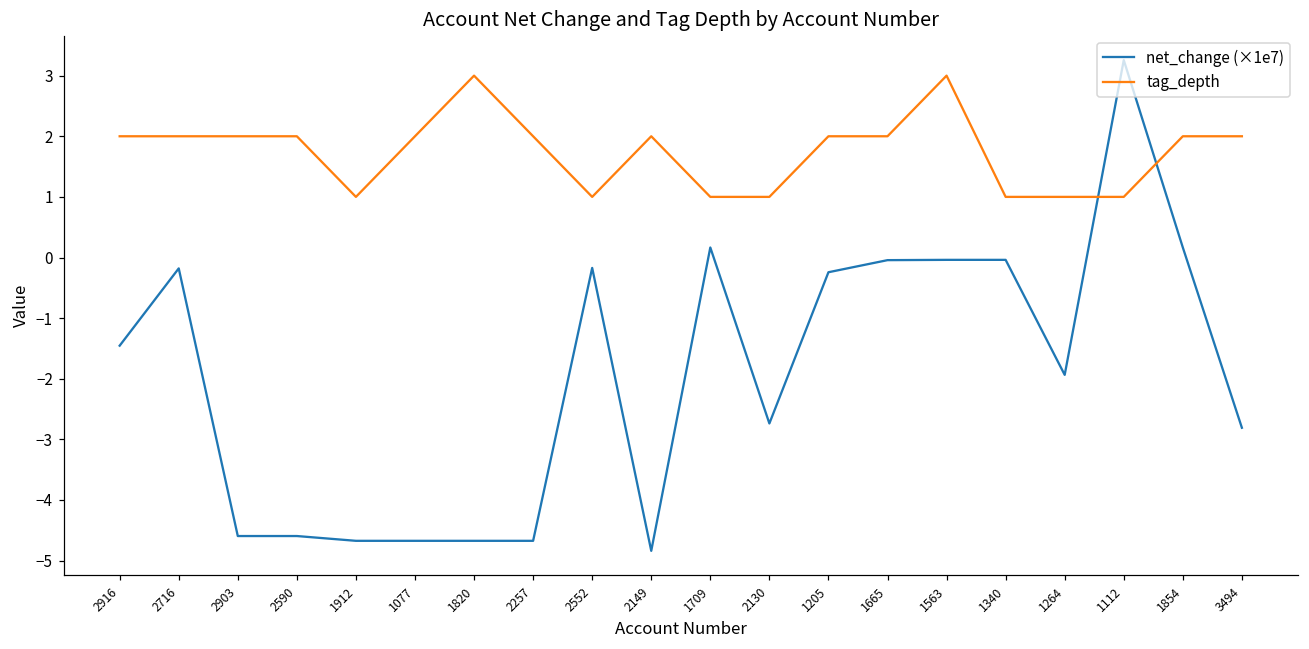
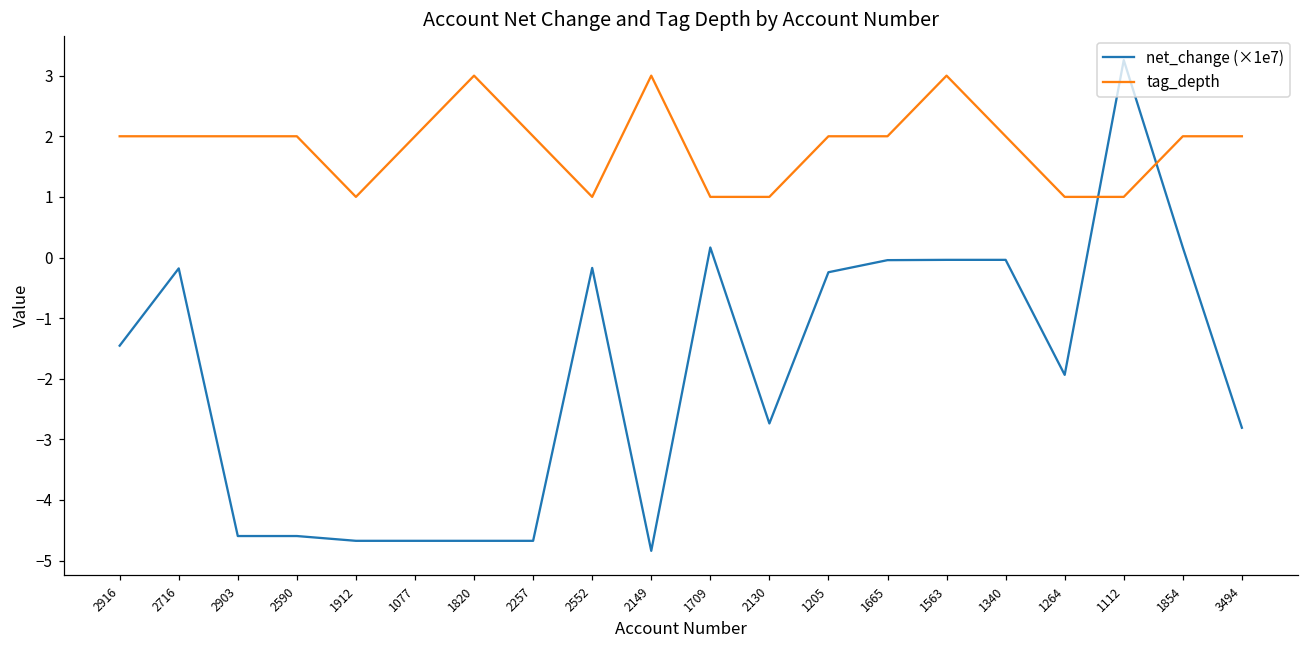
  {
    "net_change (×1e7)": {
      "2916": -1.5,
      "2716": -0.2,
      "2903": -4.6,
      "2590": -4.6,
      "1912": -4.7,
      "1077": -4.7,
      "1820": -4.7,
      "2257": -4.7,
      "2552": -0.2,
      "2149": -4.8,
      "1709": 0.2,
      "2130": -2.7,
      "1205": -0.2,
      "1665": 0,
      "1563": 0,
      "1340": 0,
      "1264": -1.9,
      "1854": 0.2,
      "3494": -2.8
    },
    "tag_depth": {
      "2916": 2,
      "2716": 2,
      "2903": 2,
      "2590": 2,
      "1912": 1,
      "1077": 2,
      "1820": 3,
      "2257": 2,
      "2552": 1,
-     "2149": 2,
+     "2149": 3,
      "1709": 1,
      "2130": 1,
      "1205": 2,
      "1665": 2,
      "1563": 3,
-     "1340": 1,
+     "1340": 2,
      "1264": 1,
      "1112": 1,
      "1854": 2,
      "3494": 2
    }
  }
